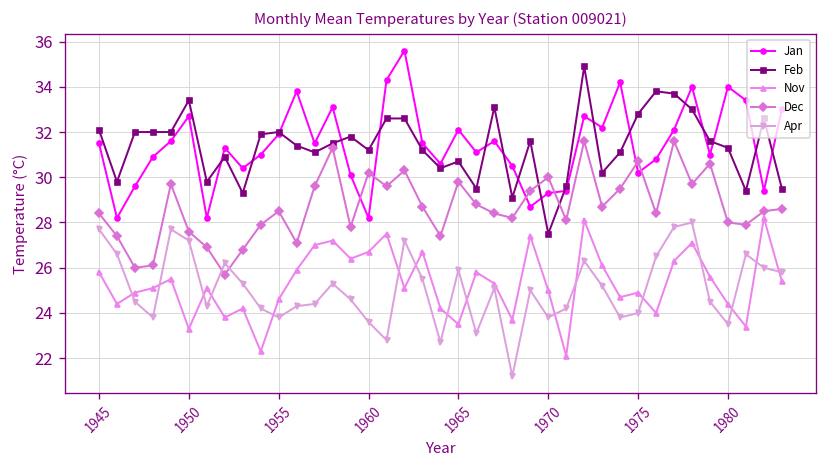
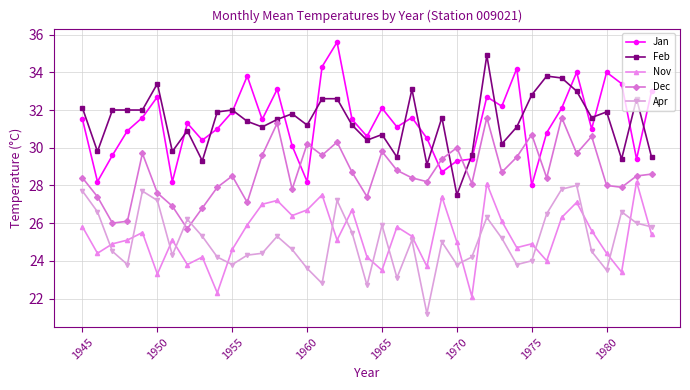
  {
    "Jan": {
      "1945": 31.5,
      "1950": 32.7,
      "1960": 28.2,
      "1965": 32.1,
      "1970": 29.3,
-     "1975": 30.2,
+     "1975": 28.0,
      "1980": 34.0
    },
    "Feb": {
      "1945": 32.1,
      "1950": 33.4,
      "1960": 31.2,
      "1965": 30.7,
      "1970": 27.5,
      "1975": 32.8,
-     "1980": 31.3
+     "1980": 31.9
    }
  }
